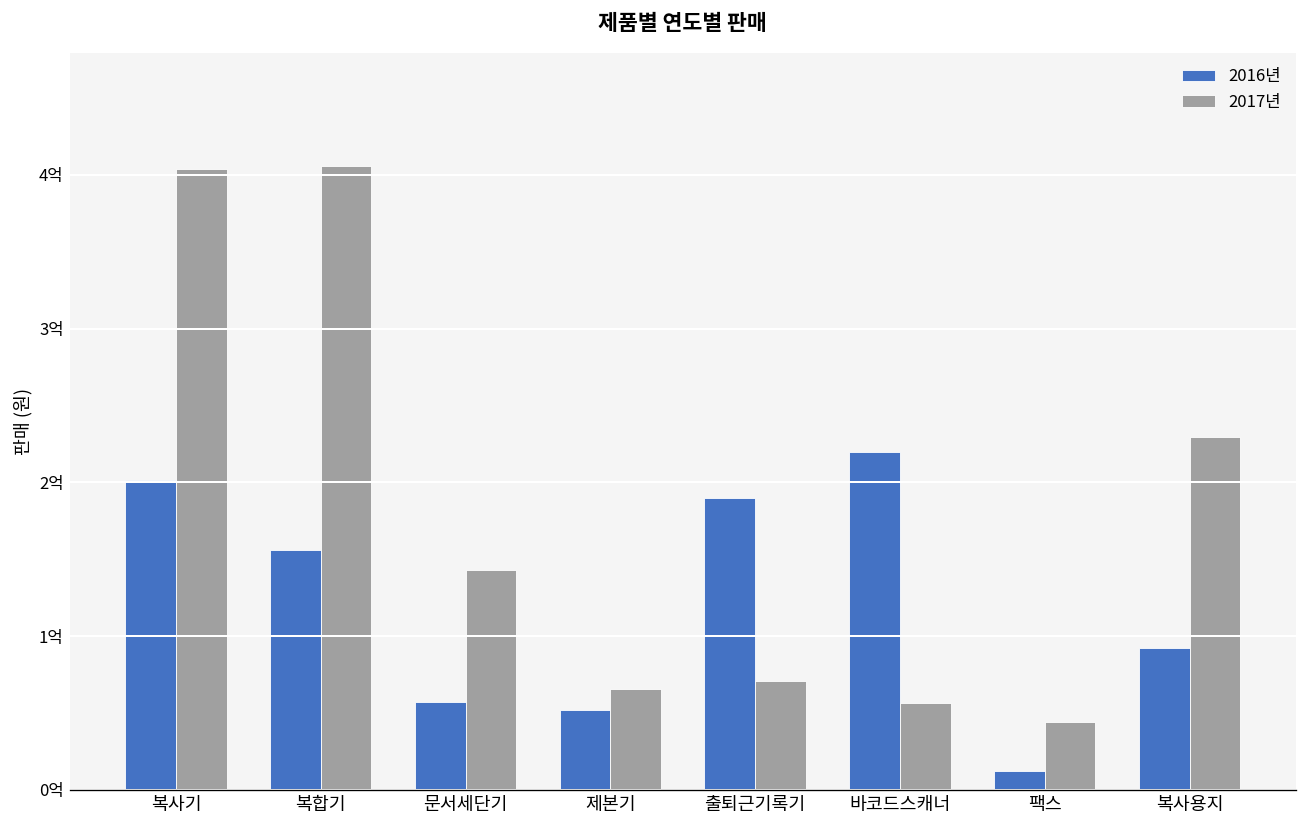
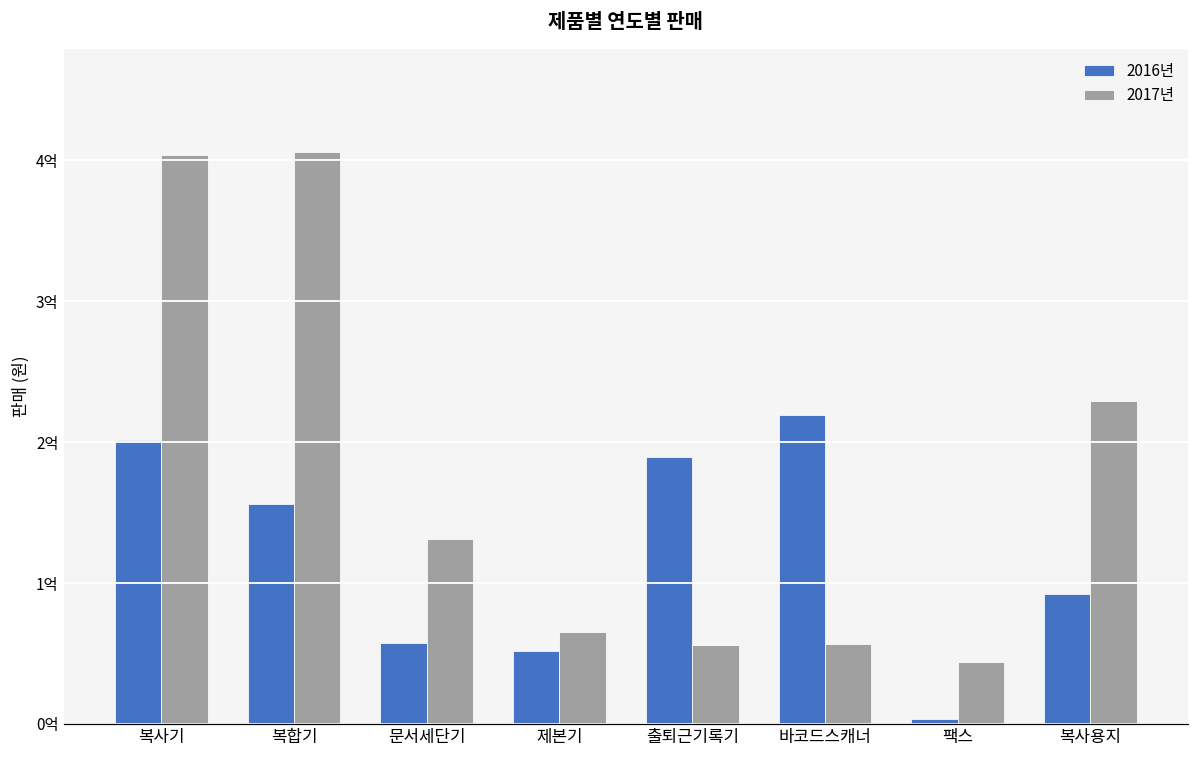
  {
    "2016년": {
      "복사기": "2.02억",
      "복합기": "1.56억",
      "문서세단기": "0.57억",
      "제본기": "0.52억",
      "출퇴근기록기": "1.90억",
      "바코드스캐너": "2.20억",
-     "팩스": "0.12억",
+     "팩스": "0.03억",
      "복사용지": "0.92억"
    },
    "2017년": {
      "복사기": "4.04억",
      "복합기": "4.06억",
-     "문서세단기": "1.43억",
+     "문서세단기": "1.31억",
      "제본기": "0.65억",
-     "출퇴근기록기": "0.71억",
+     "출퇴근기록기": "0.56억",
      "바코드스캐너": "0.57억",
      "팩스": "0.44억",
      "복사용지": "2.29억"
    }
  }
